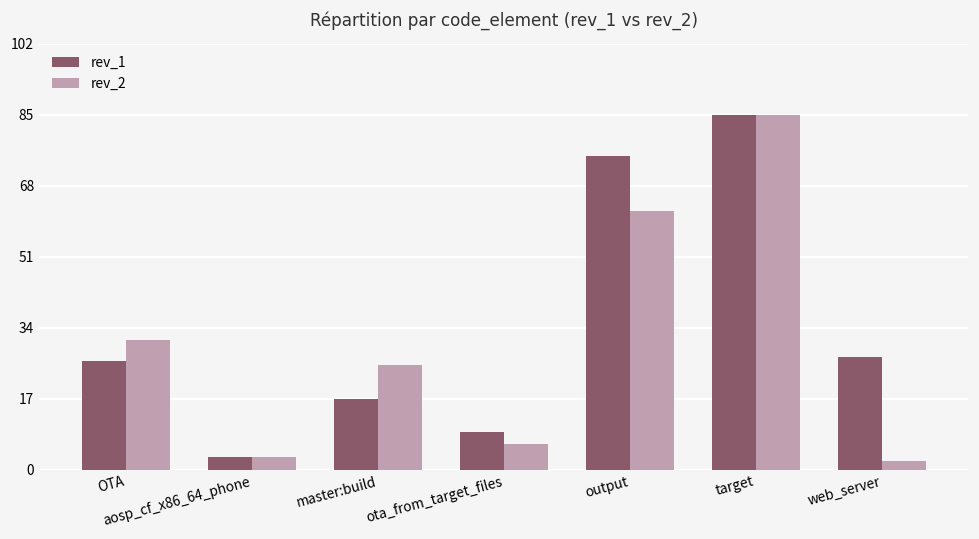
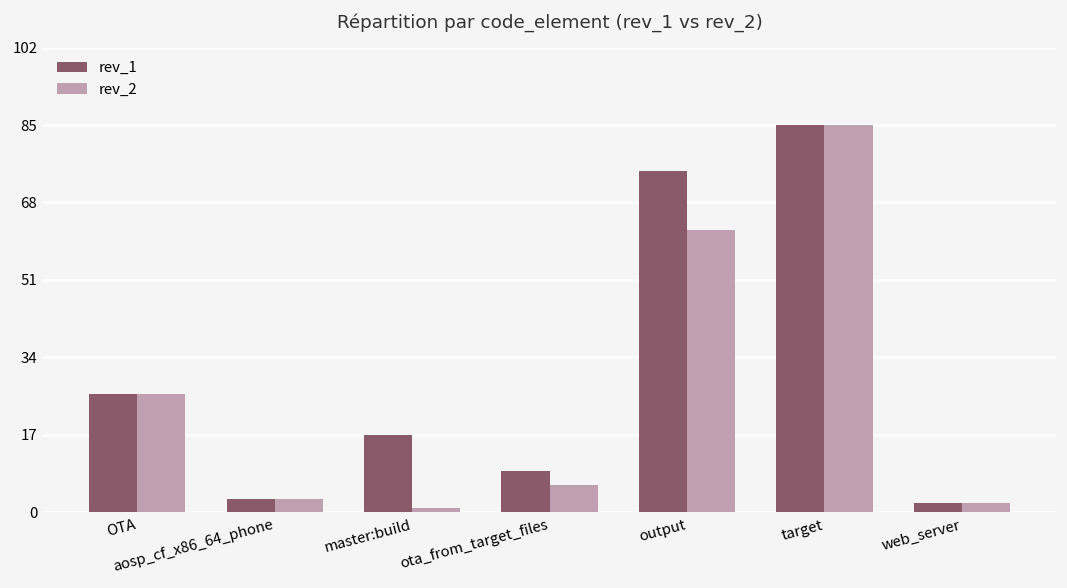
  {
    "rev_1": {
      "OTA": 26,
      "aosp_cf_x86_64_phone": 3,
      "master:build": 17,
      "ota_from_target_files": 9,
      "output": 75,
      "target": 85,
-     "web_server": 27
+     "web_server": 2
    },
    "rev_2": {
-     "OTA": 31,
+     "OTA": 26,
      "aosp_cf_x86_64_phone": 3,
-     "master:build": 25,
+     "master:build": 1,
      "ota_from_target_files": 6,
      "output": 62,
      "target": 85,
      "web_server": 2
    }
  }
